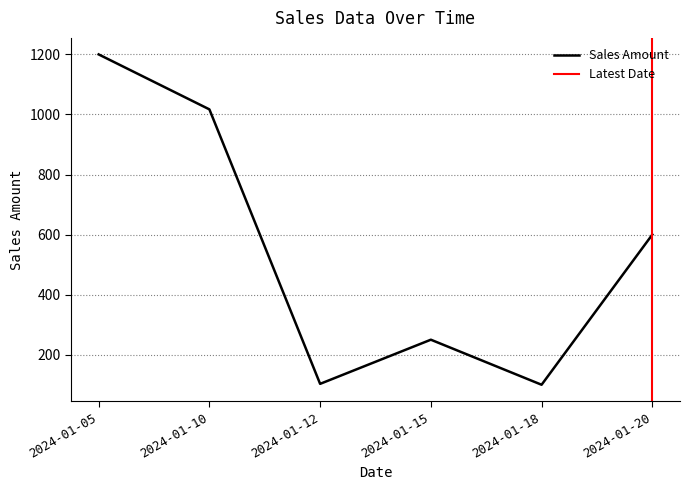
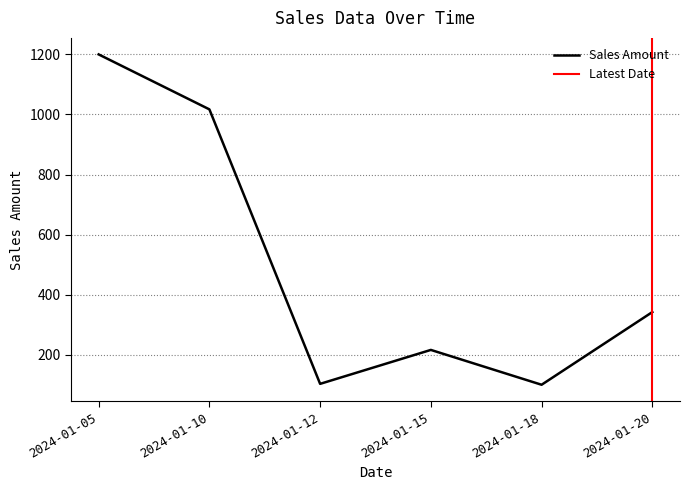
  {
    "2024-01-05": 1200,
    "2024-01-10": 1020,
    "2024-01-12": 100,
-   "2024-01-15": 250,
+   "2024-01-15": 220,
    "2024-01-18": 100,
-   "2024-01-20": 600
+   "2024-01-20": 340
  }
